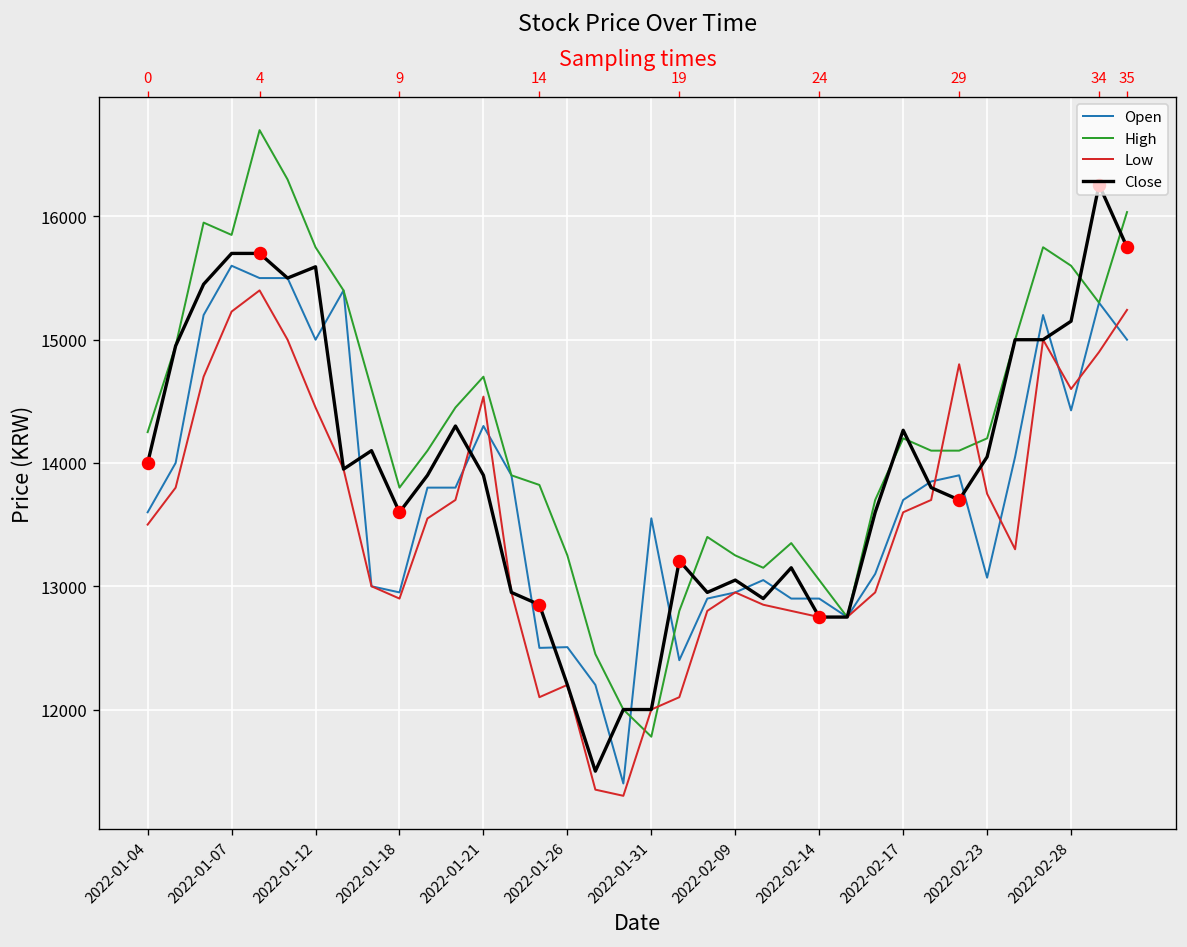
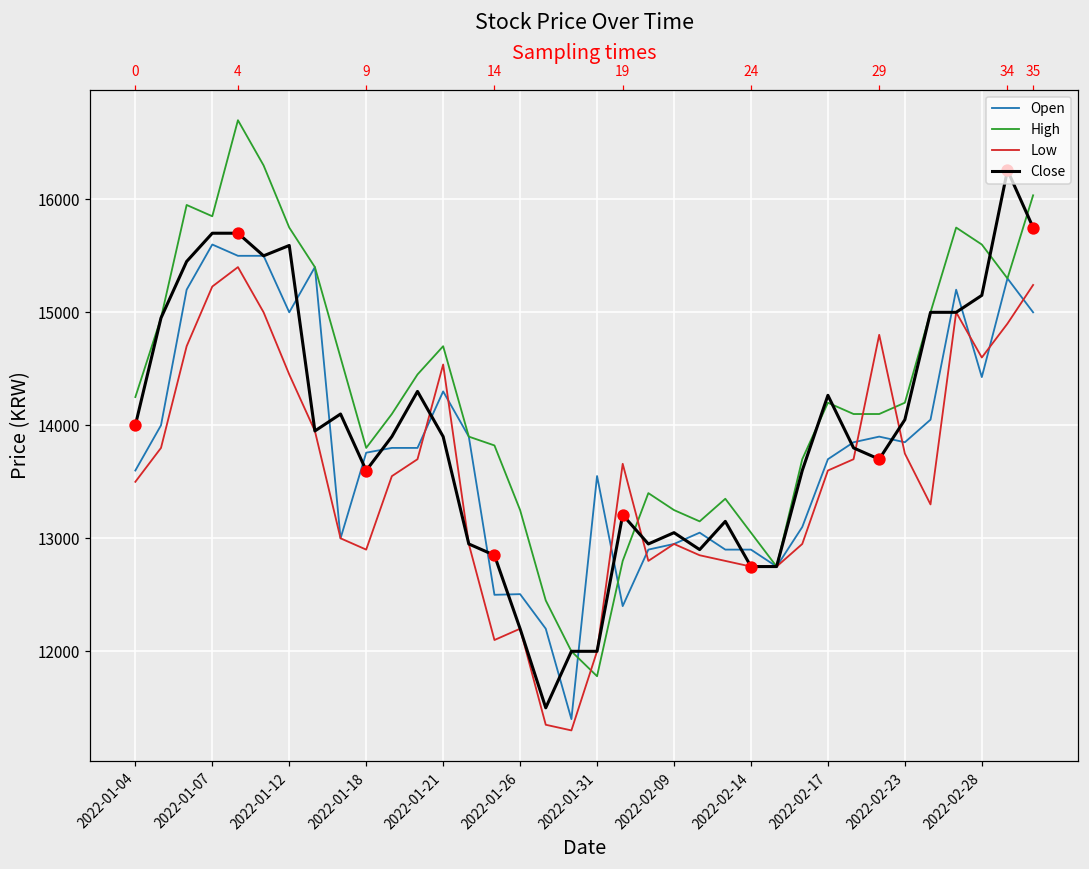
  {
    "Open": {
      "2022-01-04": 13600,
      "2022-01-07": 15600,
      "4": 15500,
      "2022-01-12": 15000,
-     "2022-01-18": 12950,
+     "2022-01-18": 13760,
      "2022-01-21": 14300,
      "14": 12500,
      "2022-01-26": 12510,
      "2022-01-31": 13550,
      "19": 12400,
      "2022-02-14": 12900,
      "2022-02-17": 13700,
      "29": 13900,
-     "2022-02-23": 13070,
+     "2022-02-23": 13850,
      "2022-02-28": 14430,
      "35": 15000
    },
    "High": {
      "2022-01-04": 14250,
      "2022-01-07": 15850,
      "4": 16700,
      "2022-01-12": 15750,
      "2022-01-18": 13800,
      "2022-01-21": 14700,
      "14": 13820,
      "2022-01-26": 13250,
      "2022-01-31": 11780,
      "19": 12800,
      "2022-02-09": 13250,
      "2022-02-14": 13050,
      "2022-02-17": 14200,
      "29": 14100,
      "2022-02-23": 14200,
      "2022-02-28": 15600,
      "35": 16040
    },
    "Low": {
      "2022-01-04": 13500,
      "2022-01-07": 15230,
      "4": 15400,
      "2022-01-12": 14450,
      "2022-01-18": 12900,
      "2022-01-21": 14540,
      "14": 12100,
-     "19": 12100,
+     "19": 13660,
      "2022-02-17": 13600,
      "29": 14800,
      "2022-02-23": 13750,
      "2022-02-28": 14600,
      "34": 14900,
      "35": 15240
    },
    "Close": {
      "2022-01-07": 15700,
      "2022-01-12": 15590,
      "2022-01-21": 13900,
      "2022-02-09": 13050,
      "2022-02-17": 14270,
      "2022-02-23": 14050,
      "2022-02-28": 15150
    }
  }
